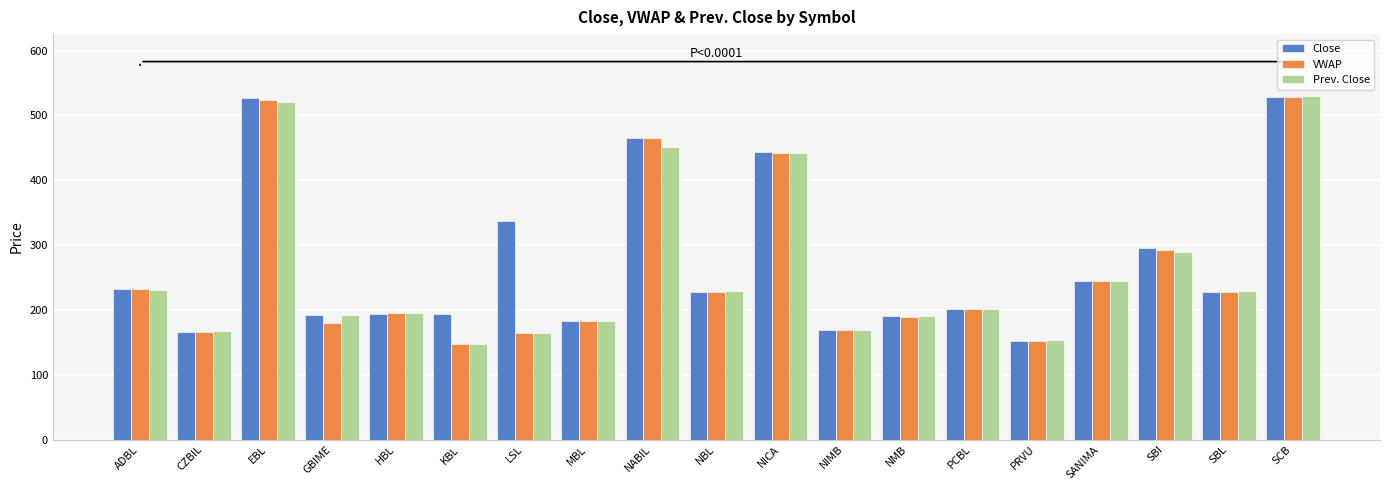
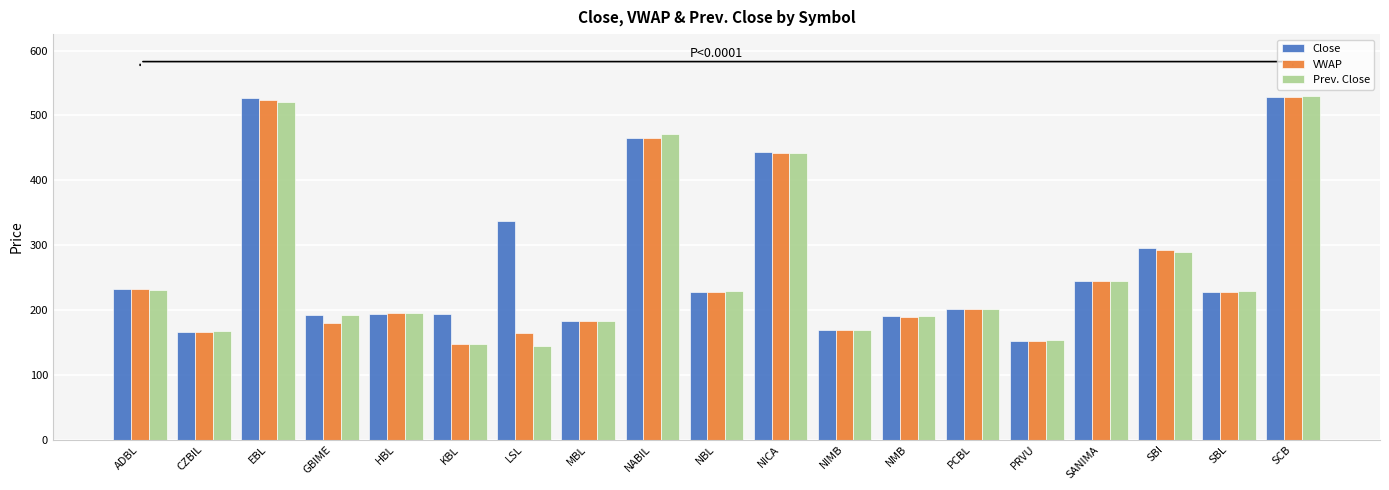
  {
    "Close": {
      "ADBL": 230,
      "CZBIL": 170,
      "EBL": 530,
      "GBIME": 190,
      "HBL": 190,
      "KBL": 190,
      "LSL": 340,
      "MBL": 180,
      "NABIL": 470,
      "NBL": 230,
      "NICA": 440,
      "NIMB": 170,
      "NMB": 190,
      "PCBL": 200,
      "PRVU": 150,
      "SANIMA": 250,
      "SBI": 300,
      "SBL": 230,
      "SCB": 530
    },
    "VWAP": {
      "ADBL": 230,
      "CZBIL": 170,
      "EBL": 520,
      "GBIME": 180,
      "HBL": 190,
      "KBL": 150,
      "LSL": 160,
      "MBL": 180,
      "NABIL": 470,
      "NBL": 230,
      "NICA": 440,
      "NIMB": 170,
      "NMB": 190,
      "PCBL": 200,
      "PRVU": 150,
      "SANIMA": 240,
      "SBI": 290,
      "SBL": 230,
      "SCB": 530
    },
    "Prev. Close": {
      "ADBL": 230,
      "CZBIL": 170,
      "EBL": 520,
      "GBIME": 190,
      "HBL": 200,
      "KBL": 150,
-     "LSL": 160,
+     "LSL": 140,
      "MBL": 180,
-     "NABIL": 450,
+     "NABIL": 470,
      "NBL": 230,
      "NICA": 440,
      "NIMB": 170,
      "NMB": 190,
      "PCBL": 200,
      "PRVU": 150,
      "SANIMA": 240,
      "SBI": 290,
      "SBL": 230,
      "SCB": 530
    }
  }
